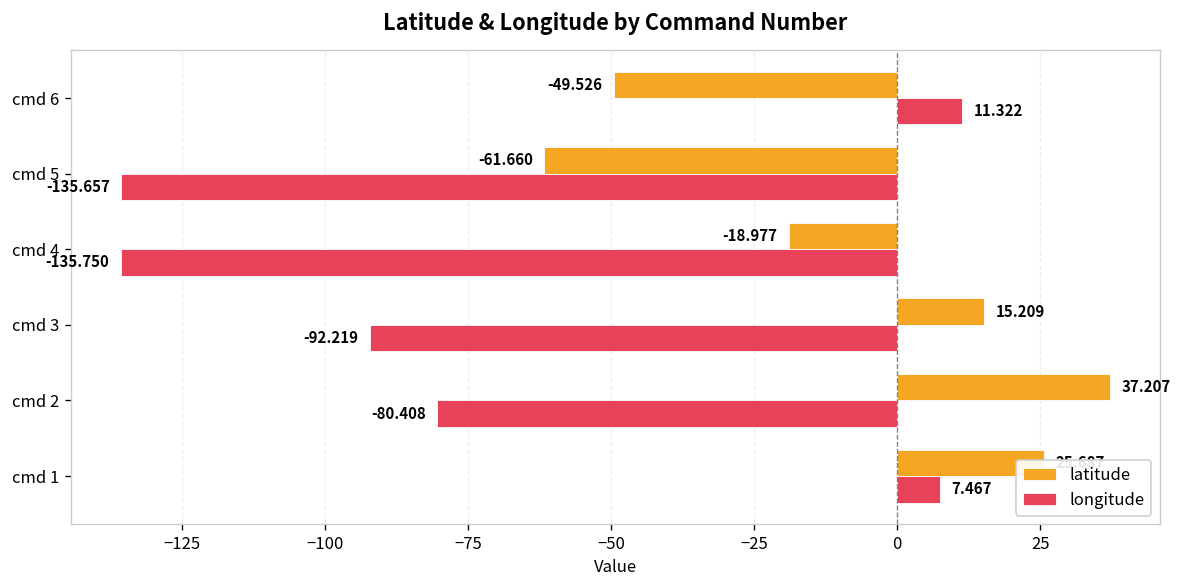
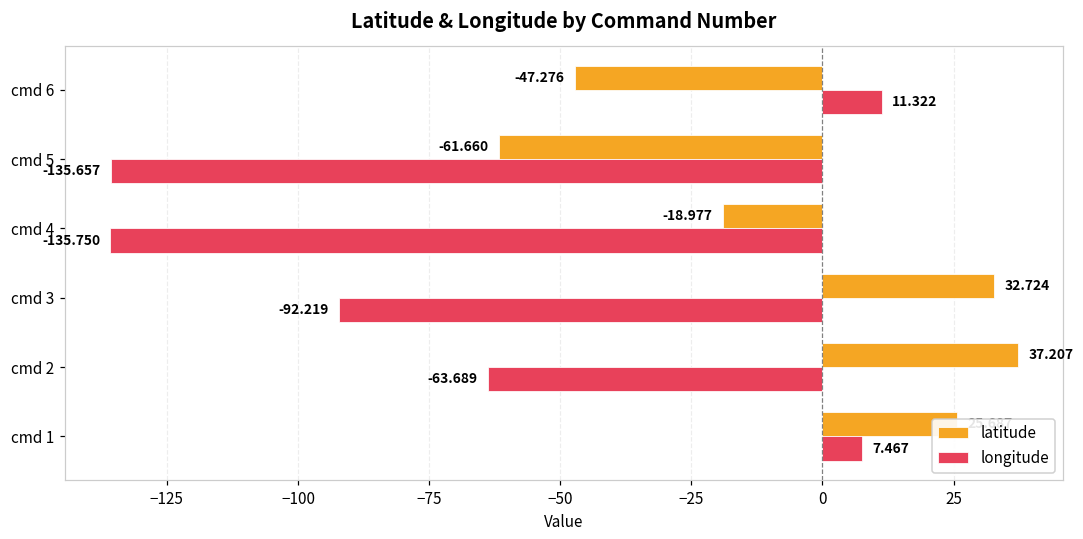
  {
    "latitude": {
-     "cmd 6": -49.526,
+     "cmd 6": -47.276,
      "cmd 5": -61.660,
      "cmd 4": -18.977,
-     "cmd 3": 15.209,
+     "cmd 3": 32.724,
      "cmd 2": 37.207
    },
    "longitude": {
      "cmd 6": 11.322,
      "cmd 5": -135.657,
      "cmd 4": -135.750,
      "cmd 3": -92.219,
-     "cmd 2": -80.408,
+     "cmd 2": -63.689,
      "cmd 1": 7.467
    }
  }
